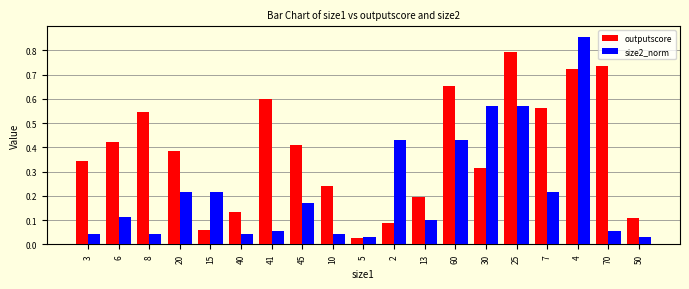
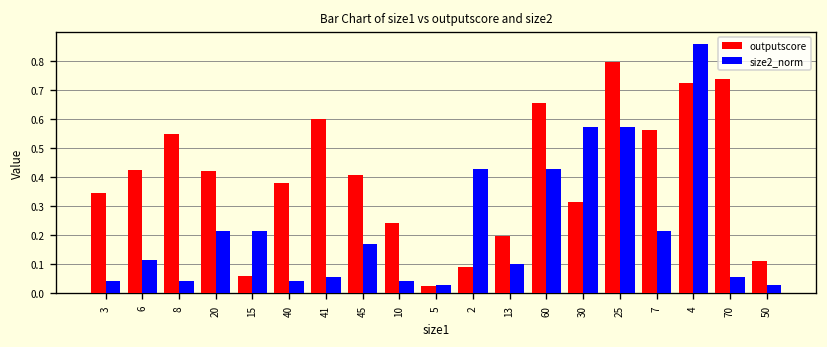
  {
    "outputscore": {
      "3": 0.34,
      "6": 0.42,
      "8": 0.55,
-     "20": 0.39,
+     "20": 0.42,
      "15": 0.06,
-     "40": 0.14,
+     "40": 0.38,
      "41": 0.60,
      "45": 0.41,
      "10": 0.24,
      "5": 0.03,
      "2": 0.09,
      "13": 0.20,
      "60": 0.65,
      "30": 0.31,
      "25": 0.79,
      "7": 0.56,
      "4": 0.72,
      "70": 0.74,
      "50": 0.11
    },
    "size2_norm": {
      "3": 0.04,
      "6": 0.11,
      "8": 0.04,
      "20": 0.21,
      "15": 0.21,
      "40": 0.04,
      "41": 0.06,
      "45": 0.17,
      "10": 0.04,
      "5": 0.03,
      "2": 0.43,
      "13": 0.10,
      "60": 0.43,
      "30": 0.57,
      "25": 0.57,
      "7": 0.21,
      "4": 0.86,
      "70": 0.06,
      "50": 0.03
    }
  }
